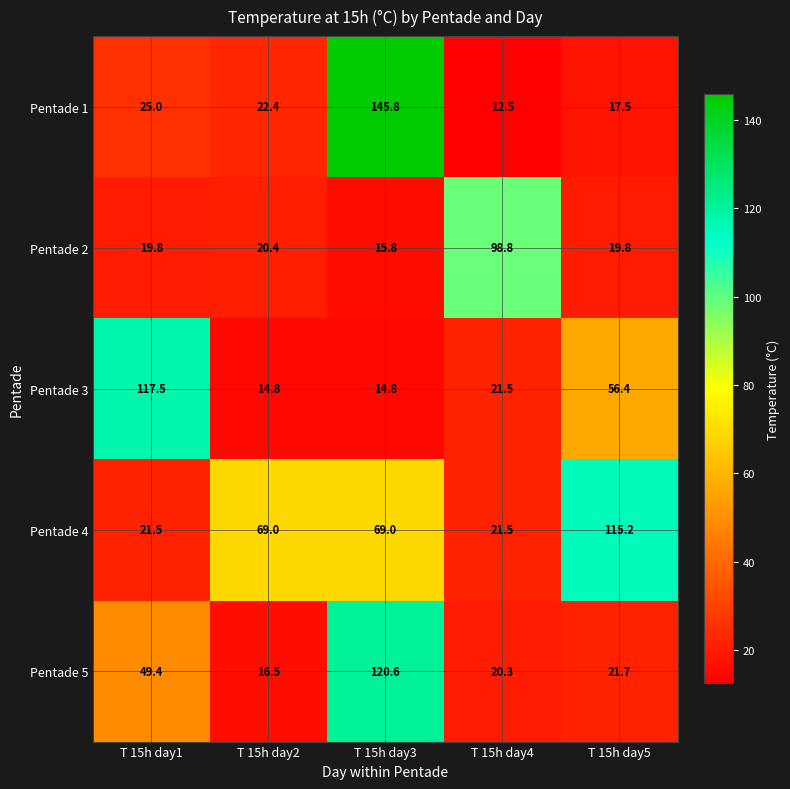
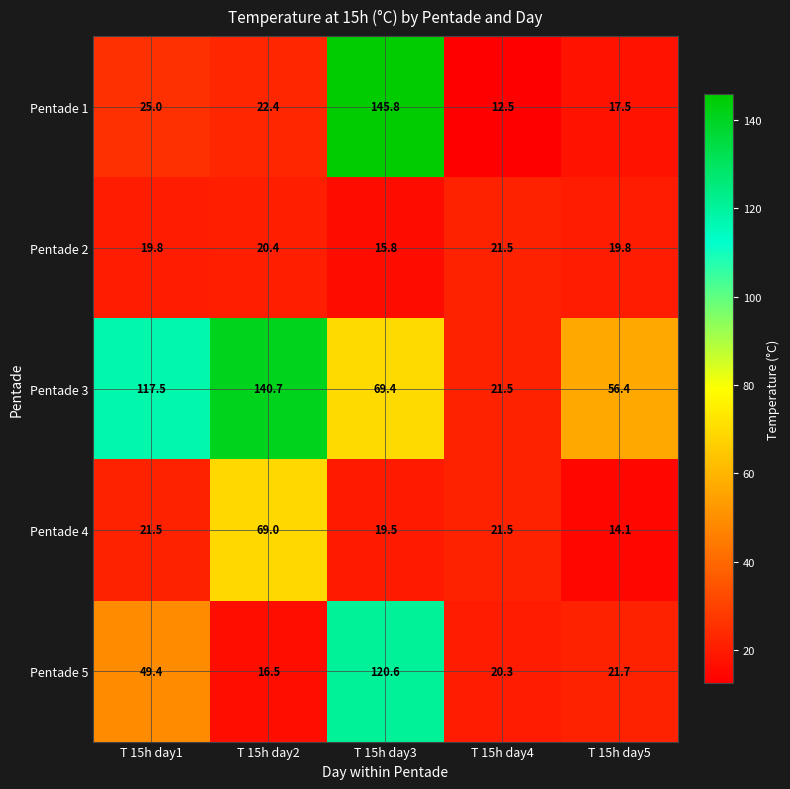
  {
    "Pentade 1": {
      "T 15h day1": 25.0,
      "T 15h day2": 22.4,
      "T 15h day3": 145.8,
      "T 15h day4": 12.5,
      "T 15h day5": 17.5
    },
    "Pentade 2": {
      "T 15h day1": 19.8,
      "T 15h day2": 20.4,
      "T 15h day3": 15.8,
-     "T 15h day4": 98.8,
+     "T 15h day4": 21.5,
      "T 15h day5": 19.8
    },
    "Pentade 3": {
      "T 15h day1": 117.5,
-     "T 15h day2": 14.8,
-     "T 15h day3": 14.8,
+     "T 15h day2": 140.7,
+     "T 15h day3": 69.4,
      "T 15h day4": 21.5,
      "T 15h day5": 56.4
    },
    "Pentade 4": {
      "T 15h day1": 21.5,
      "T 15h day2": 69.0,
-     "T 15h day3": 69.0,
+     "T 15h day3": 19.5,
      "T 15h day4": 21.5,
-     "T 15h day5": 115.2
+     "T 15h day5": 14.1
    },
    "Pentade 5": {
      "T 15h day1": 49.4,
      "T 15h day2": 16.5,
      "T 15h day3": 120.6,
      "T 15h day4": 20.3,
      "T 15h day5": 21.7
    }
  }
